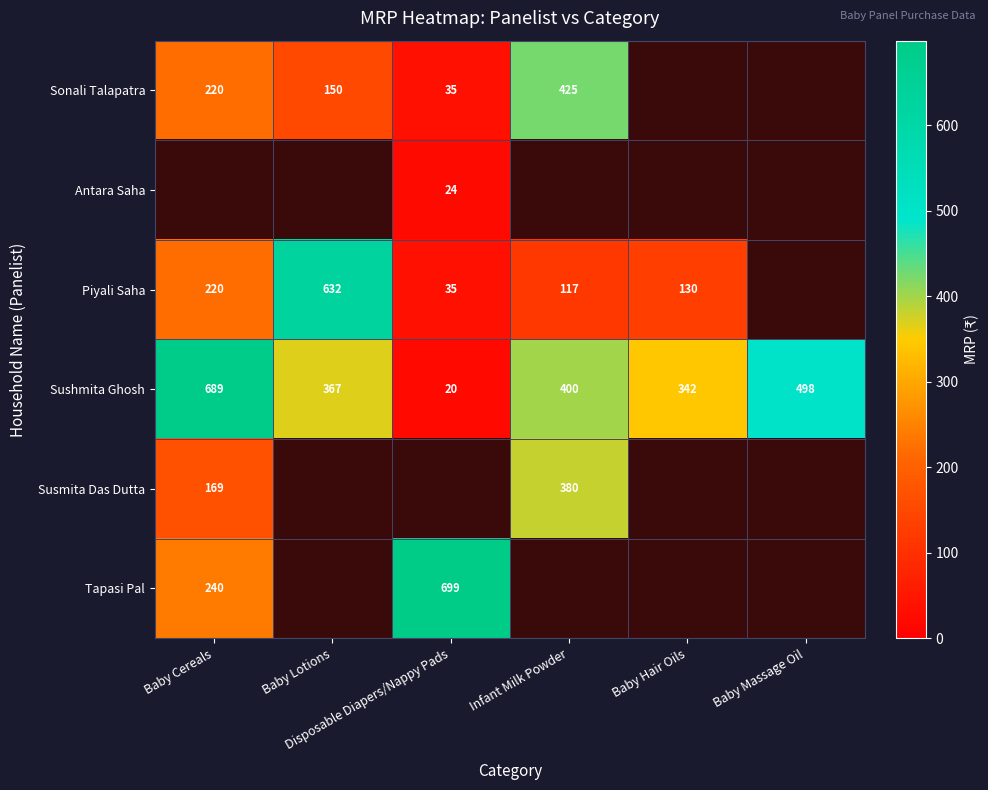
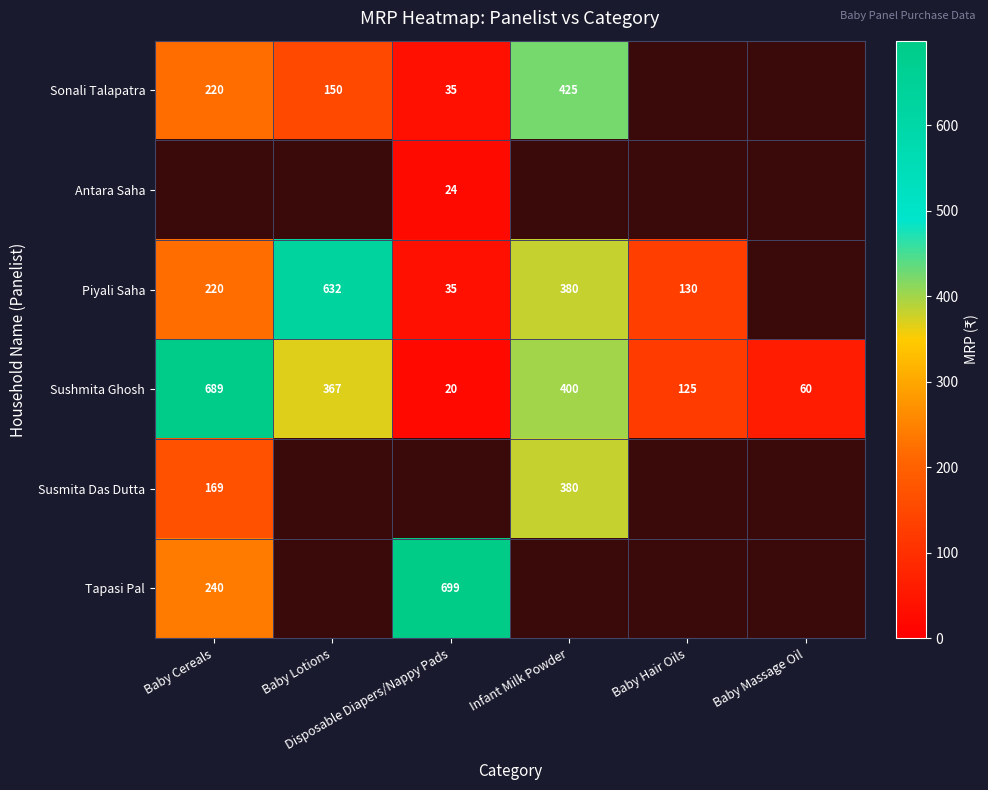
  {
    "Sonali Talapatra": {
      "Baby Cereals": 220,
      "Baby Lotions": 150,
      "Disposable Diapers/Nappy Pads": 35,
      "Infant Milk Powder": 425
    },
    "Antara Saha": {
      "Disposable Diapers/Nappy Pads": 24
    },
    "Piyali Saha": {
      "Baby Cereals": 220,
      "Baby Lotions": 632,
      "Disposable Diapers/Nappy Pads": 35,
-     "Infant Milk Powder": 117,
+     "Infant Milk Powder": 380,
      "Baby Hair Oils": 130
    },
    "Sushmita Ghosh": {
      "Baby Cereals": 689,
      "Baby Lotions": 367,
      "Disposable Diapers/Nappy Pads": 20,
      "Infant Milk Powder": 400,
-     "Baby Hair Oils": 342,
-     "Baby Massage Oil": 498
+     "Baby Hair Oils": 125,
+     "Baby Massage Oil": 60
    },
    "Susmita Das Dutta": {
      "Baby Cereals": 169,
      "Infant Milk Powder": 380
    },
    "Tapasi Pal": {
      "Baby Cereals": 240,
      "Disposable Diapers/Nappy Pads": 699
    }
  }
